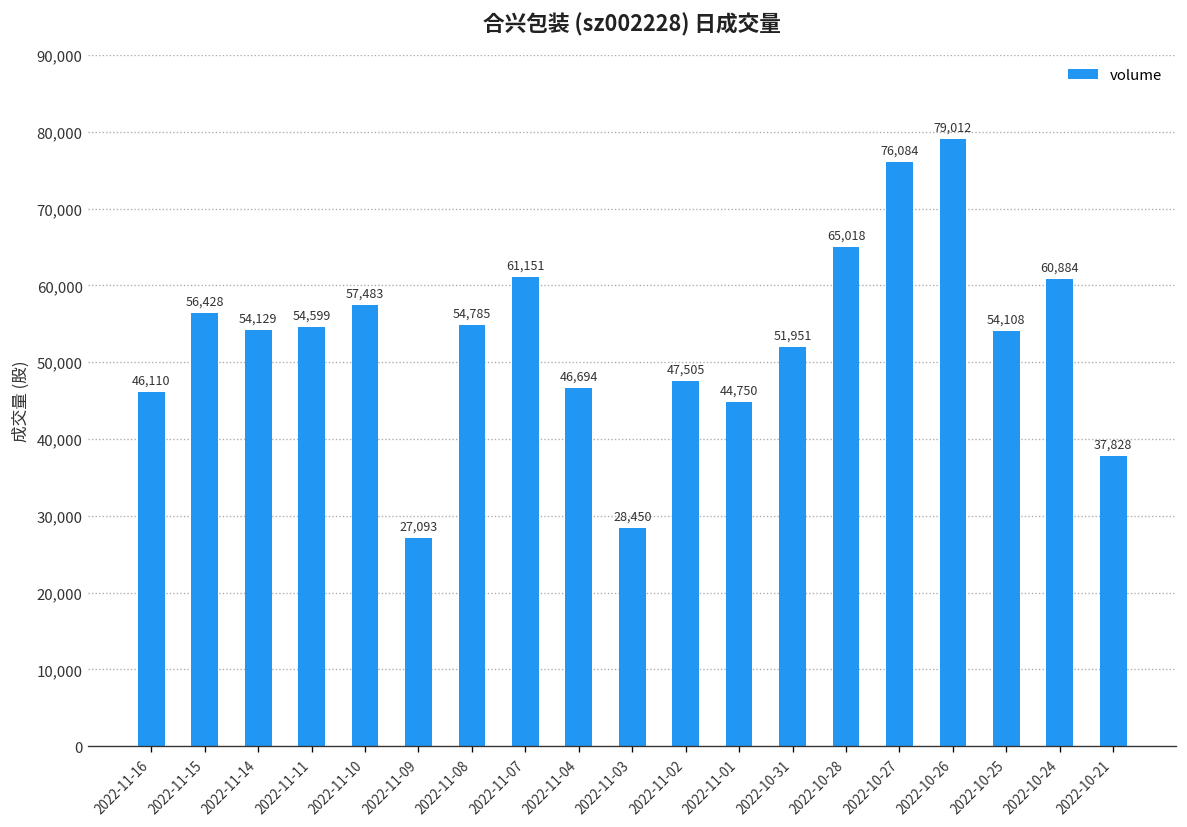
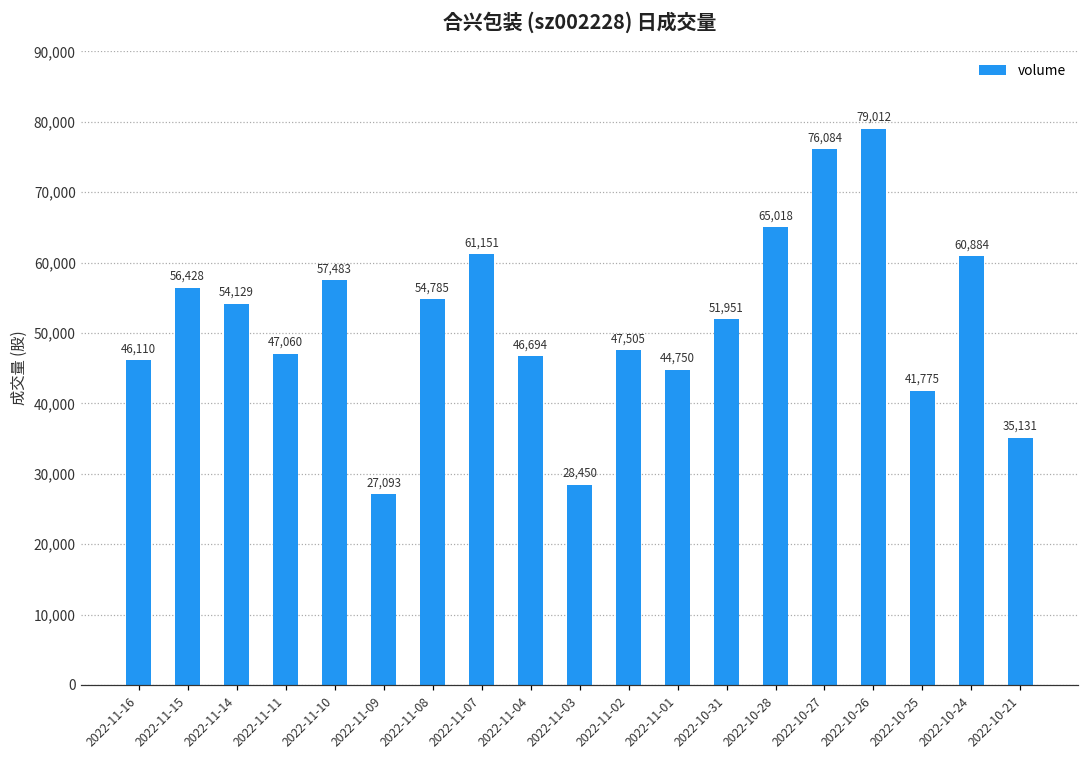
  {
    "2022-11-16": "46,110",
    "2022-11-15": "56,428",
    "2022-11-14": "54,129",
-   "2022-11-11": "54,599",
+   "2022-11-11": "47,060",
    "2022-11-10": "57,483",
    "2022-11-09": "27,093",
    "2022-11-08": "54,785",
    "2022-11-07": "61,151",
    "2022-11-04": "46,694",
    "2022-11-03": "28,450",
    "2022-11-02": "47,505",
    "2022-11-01": "44,750",
    "2022-10-31": "51,951",
    "2022-10-28": "65,018",
    "2022-10-27": "76,084",
    "2022-10-26": "79,012",
-   "2022-10-25": "54,108",
+   "2022-10-25": "41,775",
    "2022-10-24": "60,884",
-   "2022-10-21": "37,828"
+   "2022-10-21": "35,131"
  }
